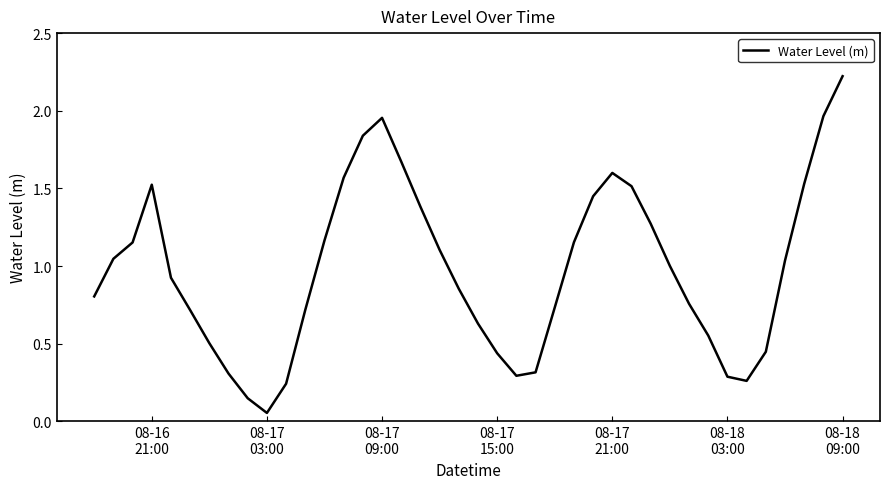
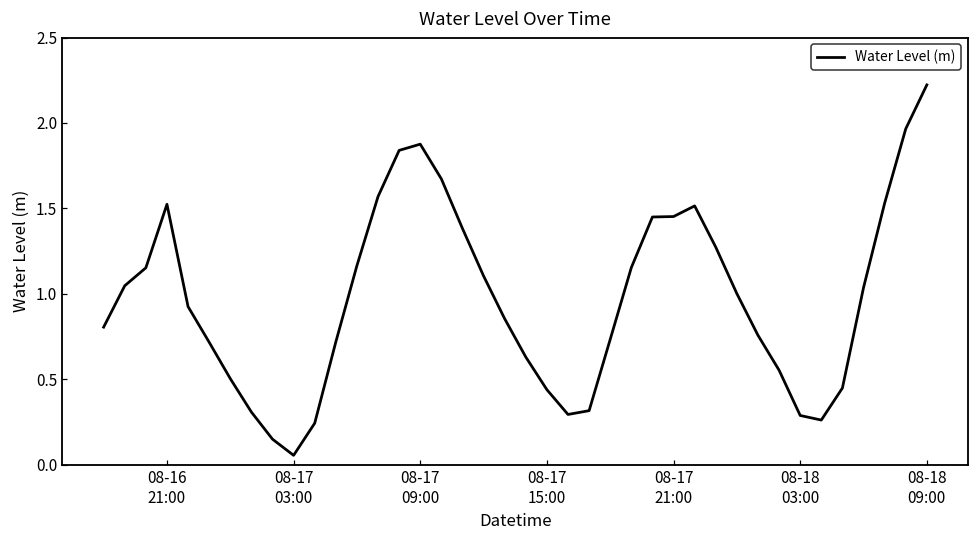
  {
    "08-16 21:00": 1.52,
    "08-17 03:00": 0.05,
-   "08-17 09:00": 1.95,
+   "08-17 09:00": 1.88,
    "08-17 15:00": 0.44,
-   "08-17 21:00": 1.60,
+   "08-17 21:00": 1.45,
    "08-18 03:00": 0.29,
    "08-18 09:00": 2.22
  }
